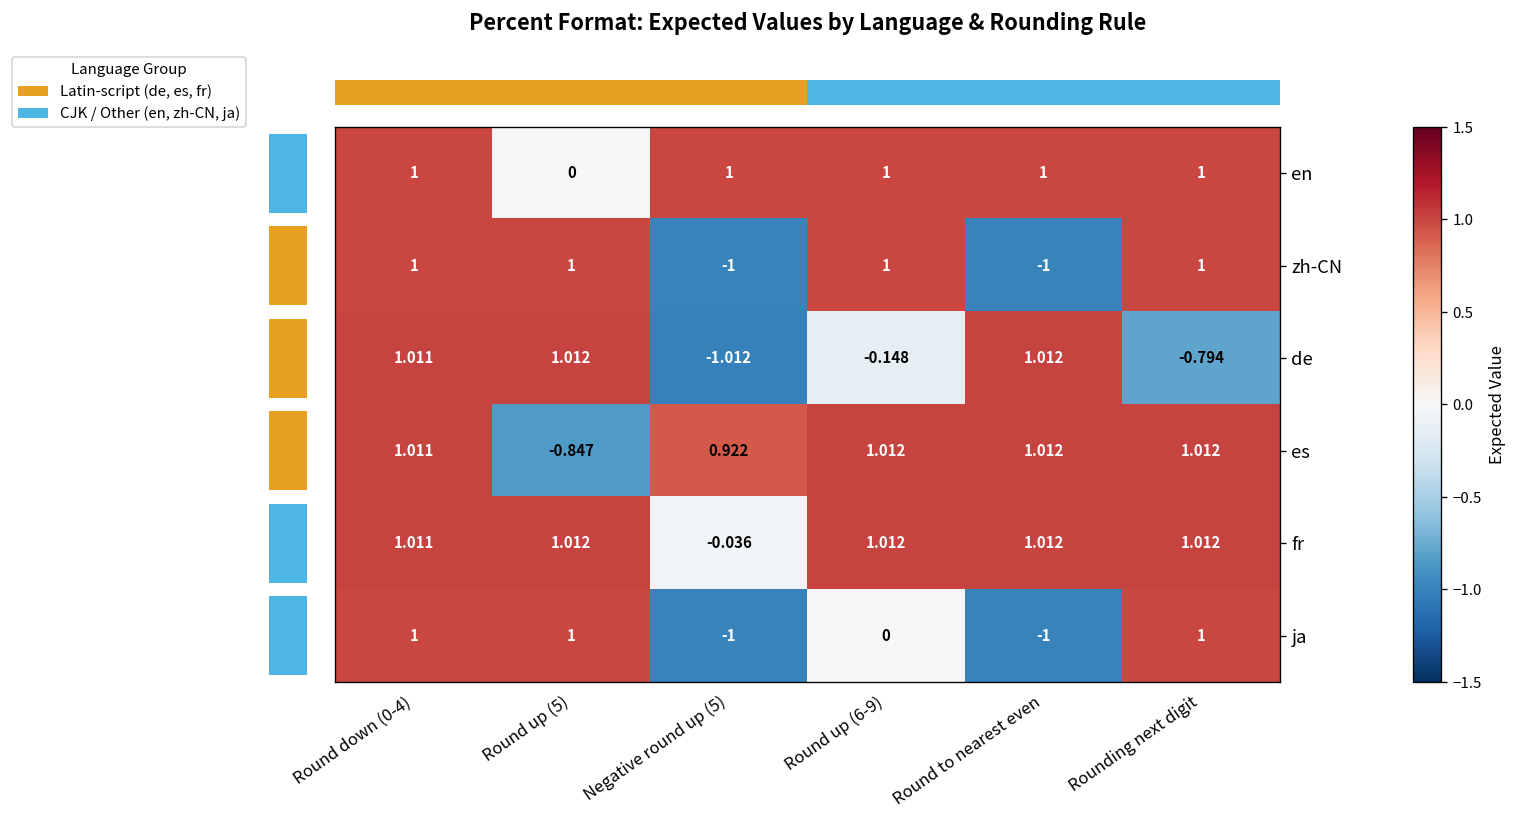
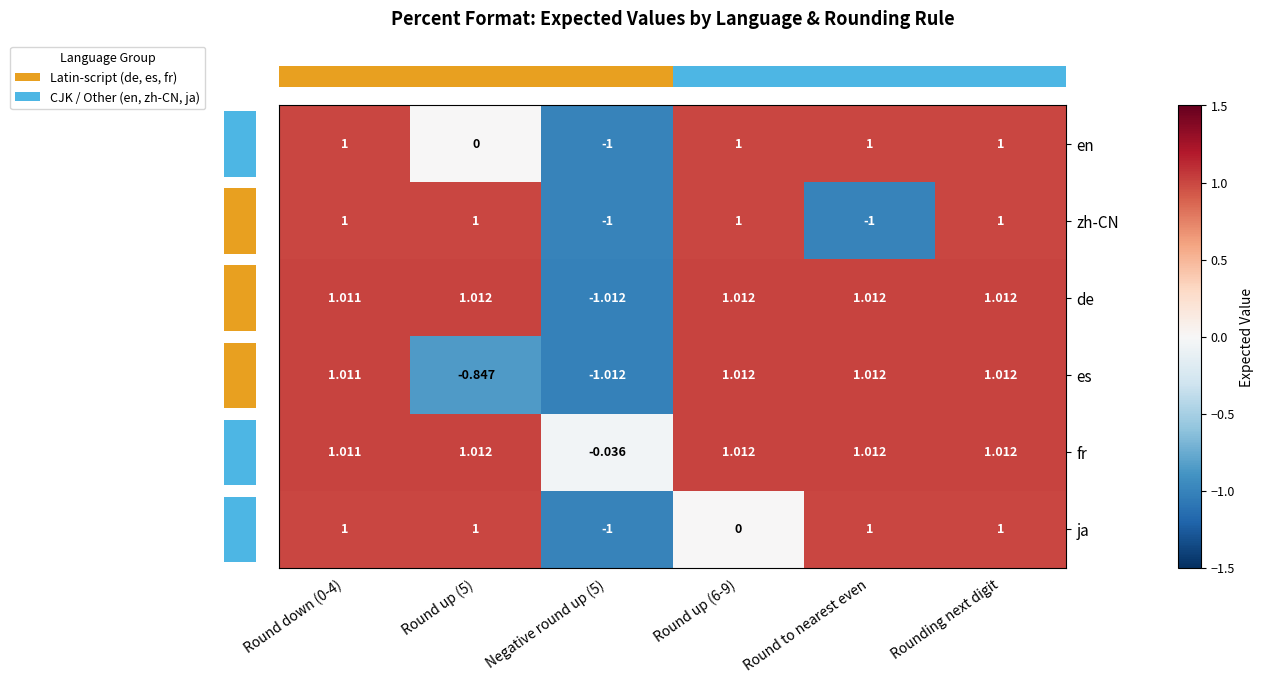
  {
    "en": {
      "Round down (0-4)": 1,
      "Round up (5)": 0,
-     "Negative round up (5)": 1,
+     "Negative round up (5)": -1,
      "Round up (6-9)": 1,
      "Round to nearest even": 1,
      "Rounding next digit": 1
    },
    "zh-CN": {
      "Round down (0-4)": 1,
      "Round up (5)": 1,
      "Negative round up (5)": -1,
      "Round up (6-9)": 1,
      "Round to nearest even": -1,
      "Rounding next digit": 1
    },
    "de": {
      "Round down (0-4)": 1.011,
      "Round up (5)": 1.012,
      "Negative round up (5)": -1.012,
-     "Round up (6-9)": -0.148,
+     "Round up (6-9)": 1.012,
      "Round to nearest even": 1.012,
-     "Rounding next digit": -0.794
+     "Rounding next digit": 1.012
    },
    "es": {
      "Round down (0-4)": 1.011,
      "Round up (5)": -0.847,
-     "Negative round up (5)": 0.922,
+     "Negative round up (5)": -1.012,
      "Round up (6-9)": 1.012,
      "Round to nearest even": 1.012,
      "Rounding next digit": 1.012
    },
    "fr": {
      "Round down (0-4)": 1.011,
      "Round up (5)": 1.012,
      "Negative round up (5)": -0.036,
      "Round up (6-9)": 1.012,
      "Round to nearest even": 1.012,
      "Rounding next digit": 1.012
    },
    "ja": {
      "Round down (0-4)": 1,
      "Round up (5)": 1,
      "Negative round up (5)": -1,
      "Round up (6-9)": 0,
-     "Round to nearest even": -1,
+     "Round to nearest even": 1,
      "Rounding next digit": 1
    }
  }
